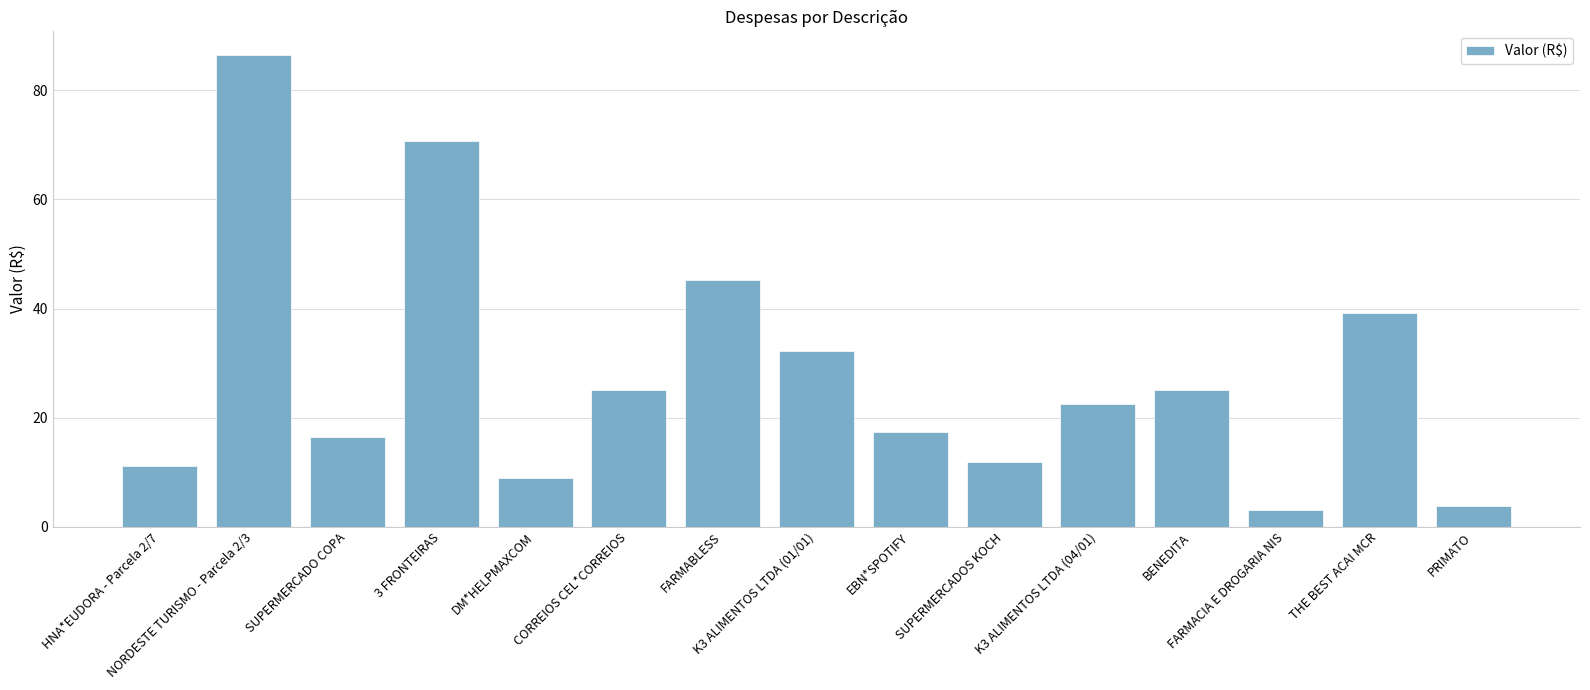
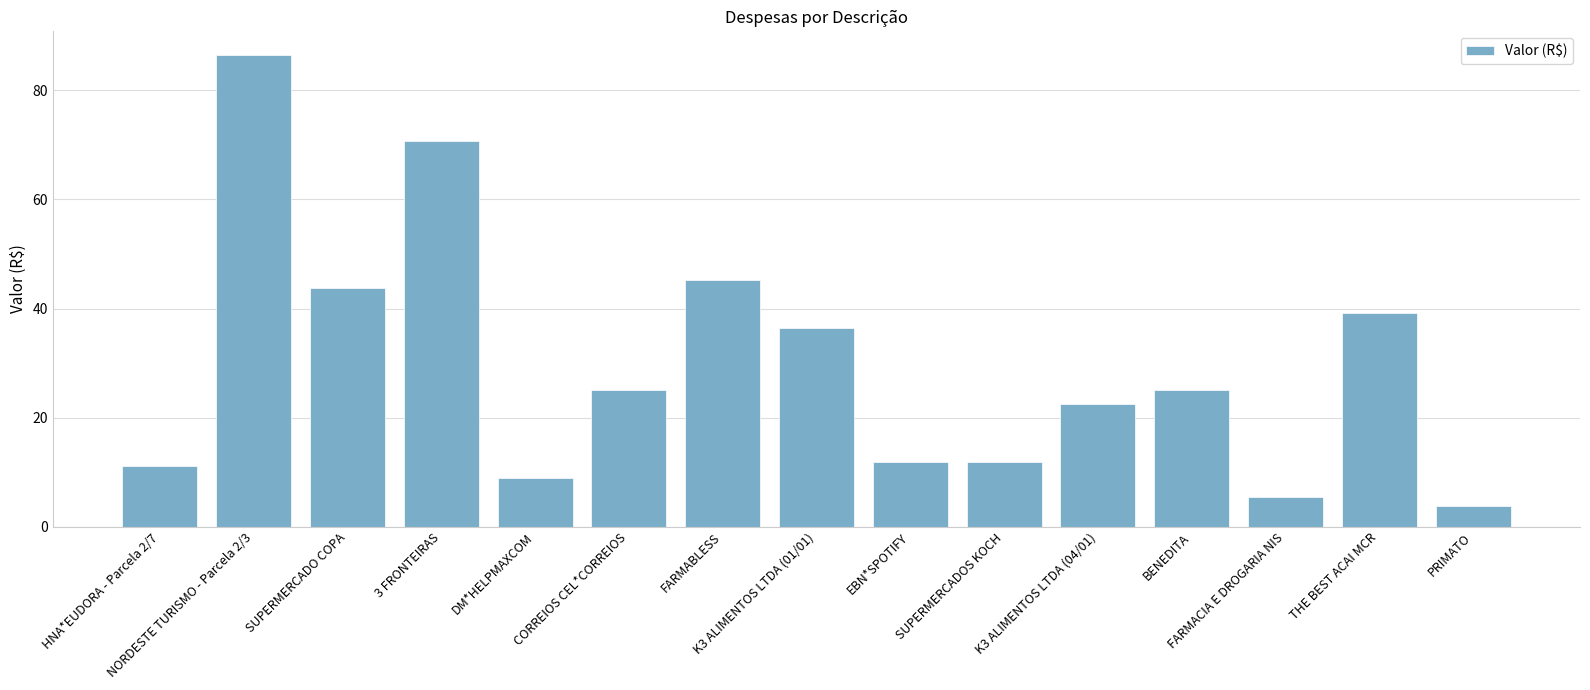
  {
    "HNA*EUDORA - Parcela 2/7": 11,
    "NORDESTE TURISMO - Parcela 2/3": 87,
-   "SUPERMERCADO COPA": 16,
+   "SUPERMERCADO COPA": 44,
    "3 FRONTEIRAS": 71,
    "DM*HELPMAXCOM": 9,
    "CORREIOS CEL*CORREIOS": 25,
    "FARMABLESS": 45,
-   "K3 ALIMENTOS LTDA (01/01)": 32,
-   "EBN*SPOTIFY": 17,
+   "K3 ALIMENTOS LTDA (01/01)": 37,
+   "EBN*SPOTIFY": 12,
    "SUPERMERCADOS KOCH": 12,
    "K3 ALIMENTOS LTDA (04/01)": 23,
    "BENEDITA": 25,
-   "FARMACIA E DROGARIA NIS": 3,
+   "FARMACIA E DROGARIA NIS": 6,
    "THE BEST ACAI MCR": 39,
    "PRIMATO": 4
  }
